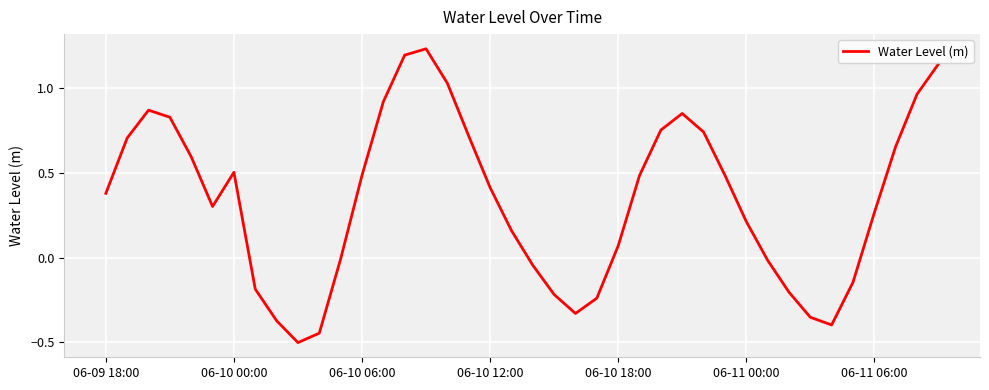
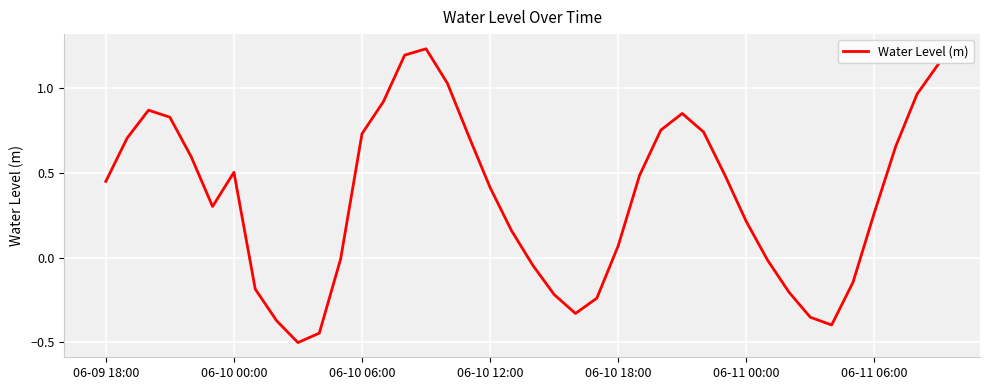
  {
-   "06-09 18:00": 0.38,
+   "06-09 18:00": 0.45,
    "06-10 00:00": 0.50,
-   "06-10 06:00": 0.48,
+   "06-10 06:00": 0.73,
    "06-10 12:00": 0.41,
    "06-10 18:00": 0.07,
    "06-11 00:00": 0.21,
    "06-11 06:00": 0.26
  }
